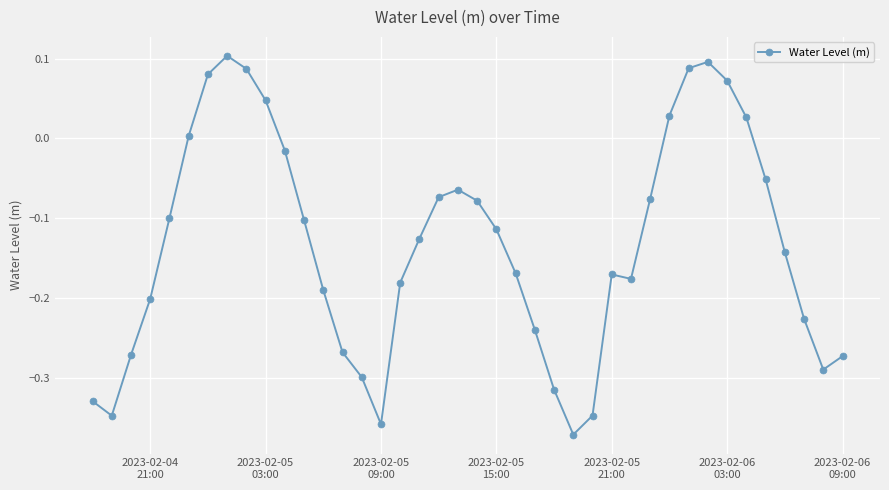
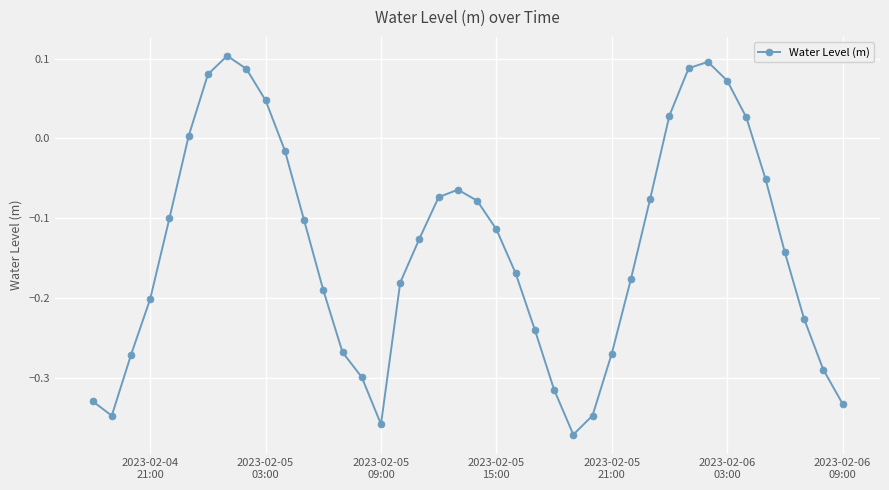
  {
    "2023-02-04 21:00": -0.20,
    "2023-02-05 03:00": 0.05,
    "2023-02-05 09:00": -0.36,
    "2023-02-05 15:00": -0.11,
-   "2023-02-05 21:00": -0.17,
+   "2023-02-05 21:00": -0.27,
    "2023-02-06 03:00": 0.07,
-   "2023-02-06 09:00": -0.27
+   "2023-02-06 09:00": -0.33
  }
